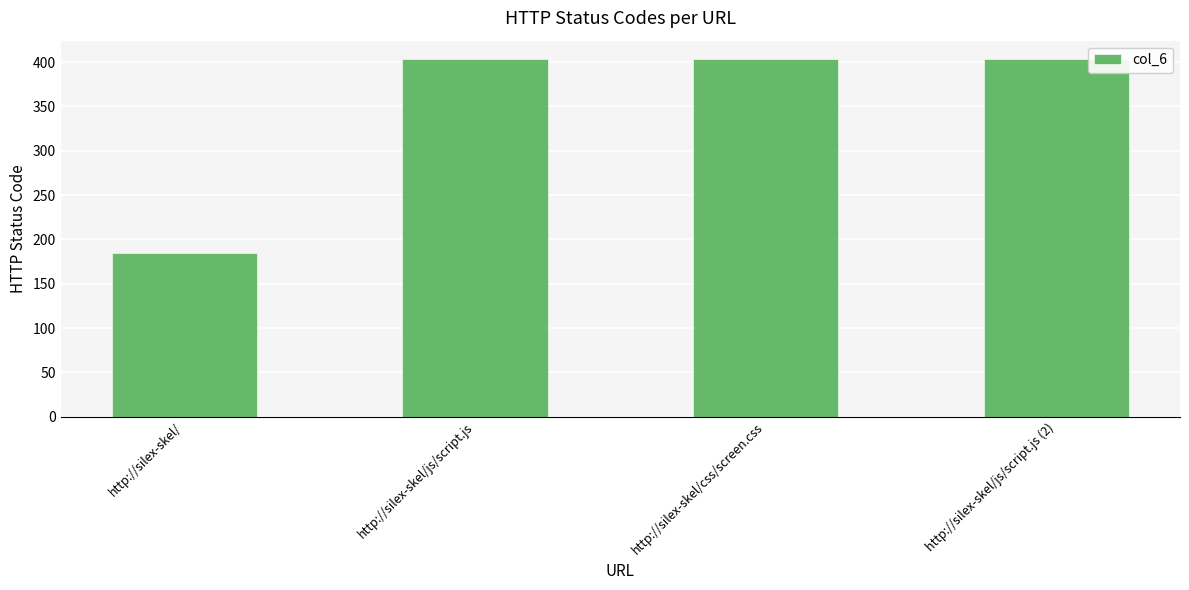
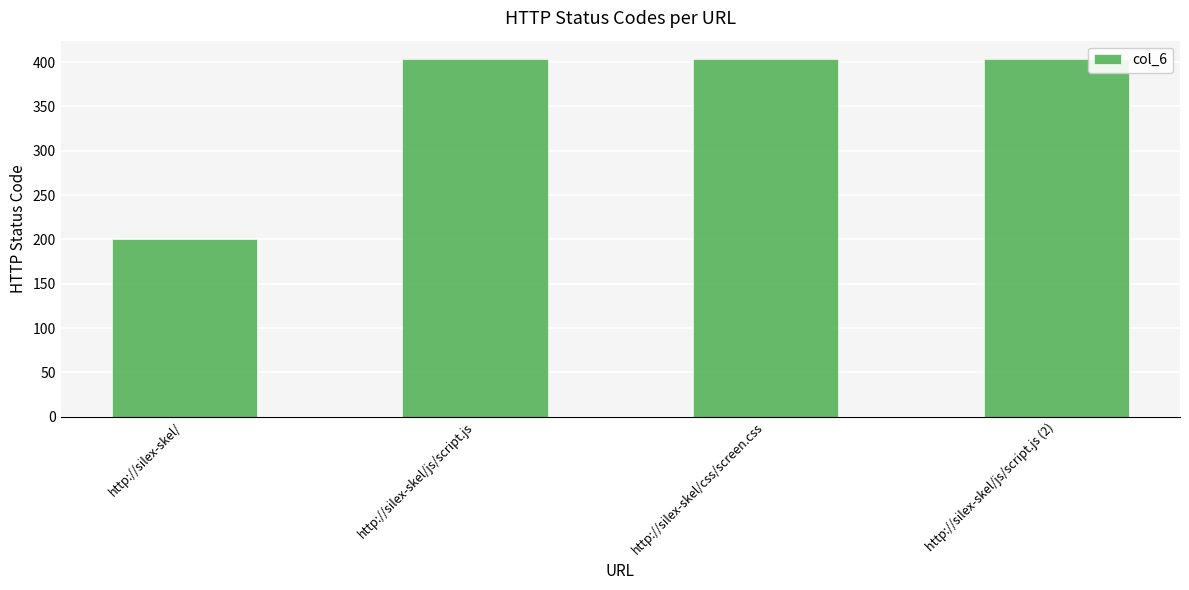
  {
-   "http://silex-skel/": 190,
+   "http://silex-skel/": 200,
    "http://silex-skel/js/script.js": 400,
    "http://silex-skel/css/screen.css": 400,
    "http://silex-skel/js/script.js (2)": 400
  }
